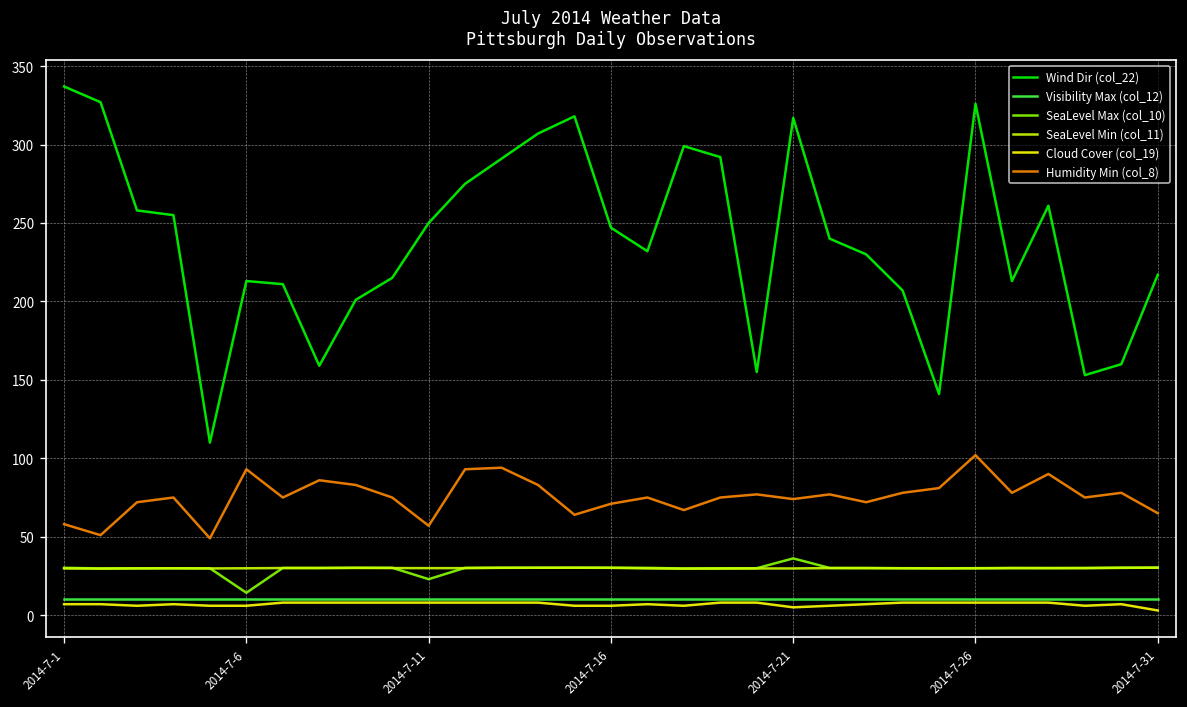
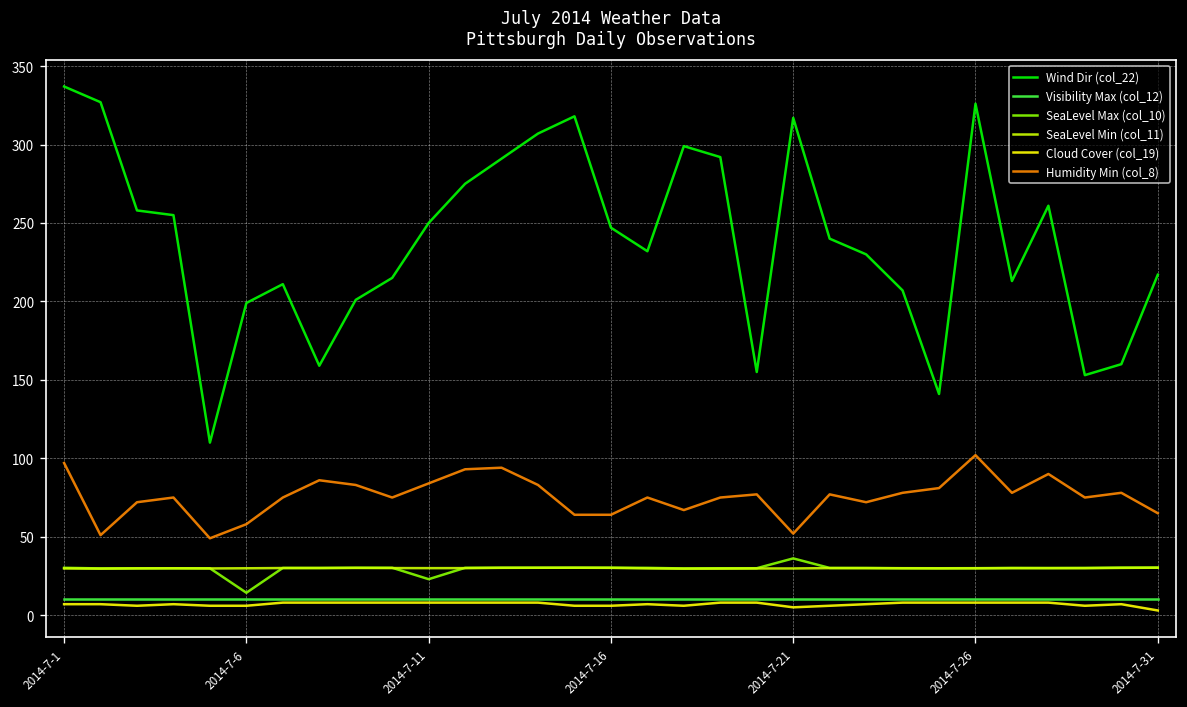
  {
    "Wind Dir (col_22)": {
      "2014-7-1": 337,
-     "2014-7-6": 213,
+     "2014-7-6": 199,
      "2014-7-11": 250,
      "2014-7-16": 247,
      "2014-7-21": 317,
      "2014-7-26": 326,
      "2014-7-31": 217
    },
    "Visibility Max (col_12)": {
      "2014-7-1": 10,
      "2014-7-6": 10,
      "2014-7-11": 10,
      "2014-7-16": 10,
      "2014-7-21": 10,
      "2014-7-26": 10,
      "2014-7-31": 10
    },
    "SeaLevel Max (col_10)": {
      "2014-7-6": 14,
      "2014-7-11": 23,
      "2014-7-21": 36
    },
    "Humidity Min (col_8)": {
-     "2014-7-1": 58,
-     "2014-7-6": 93,
-     "2014-7-11": 57,
-     "2014-7-16": 71,
-     "2014-7-21": 74,
+     "2014-7-1": 97,
+     "2014-7-6": 58,
+     "2014-7-11": 84,
+     "2014-7-16": 64,
+     "2014-7-21": 52,
      "2014-7-26": 102,
      "2014-7-31": 65
    }
  }
